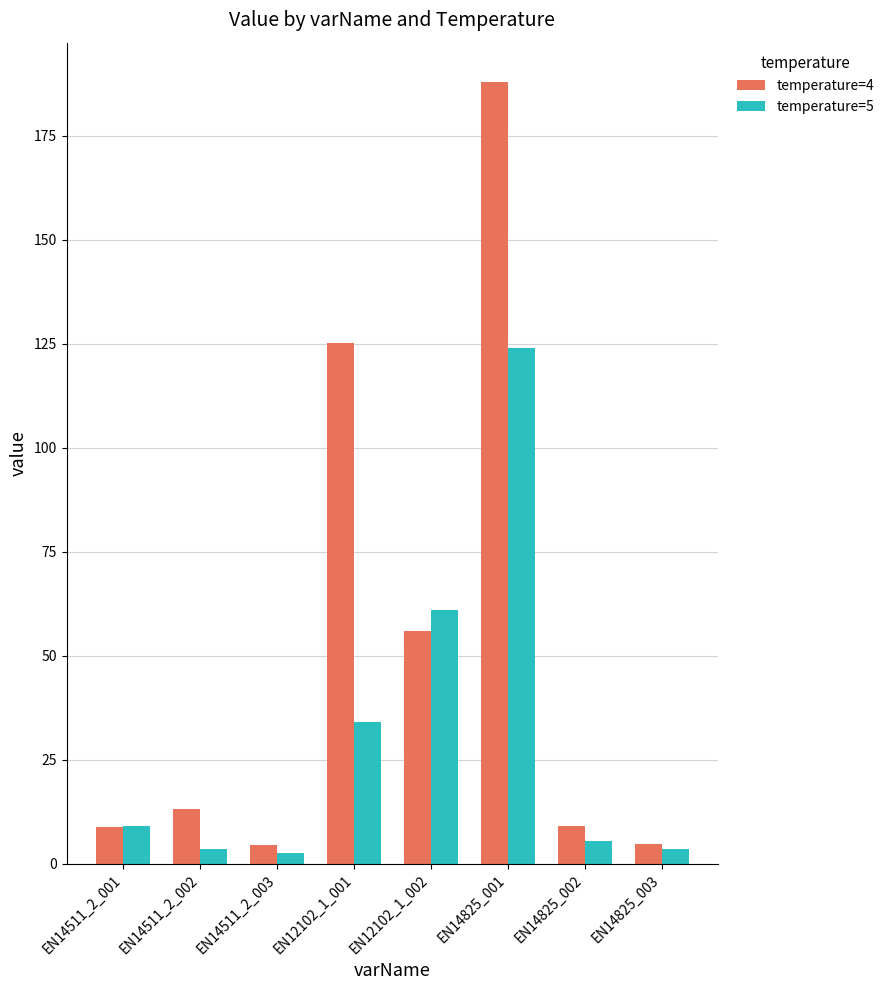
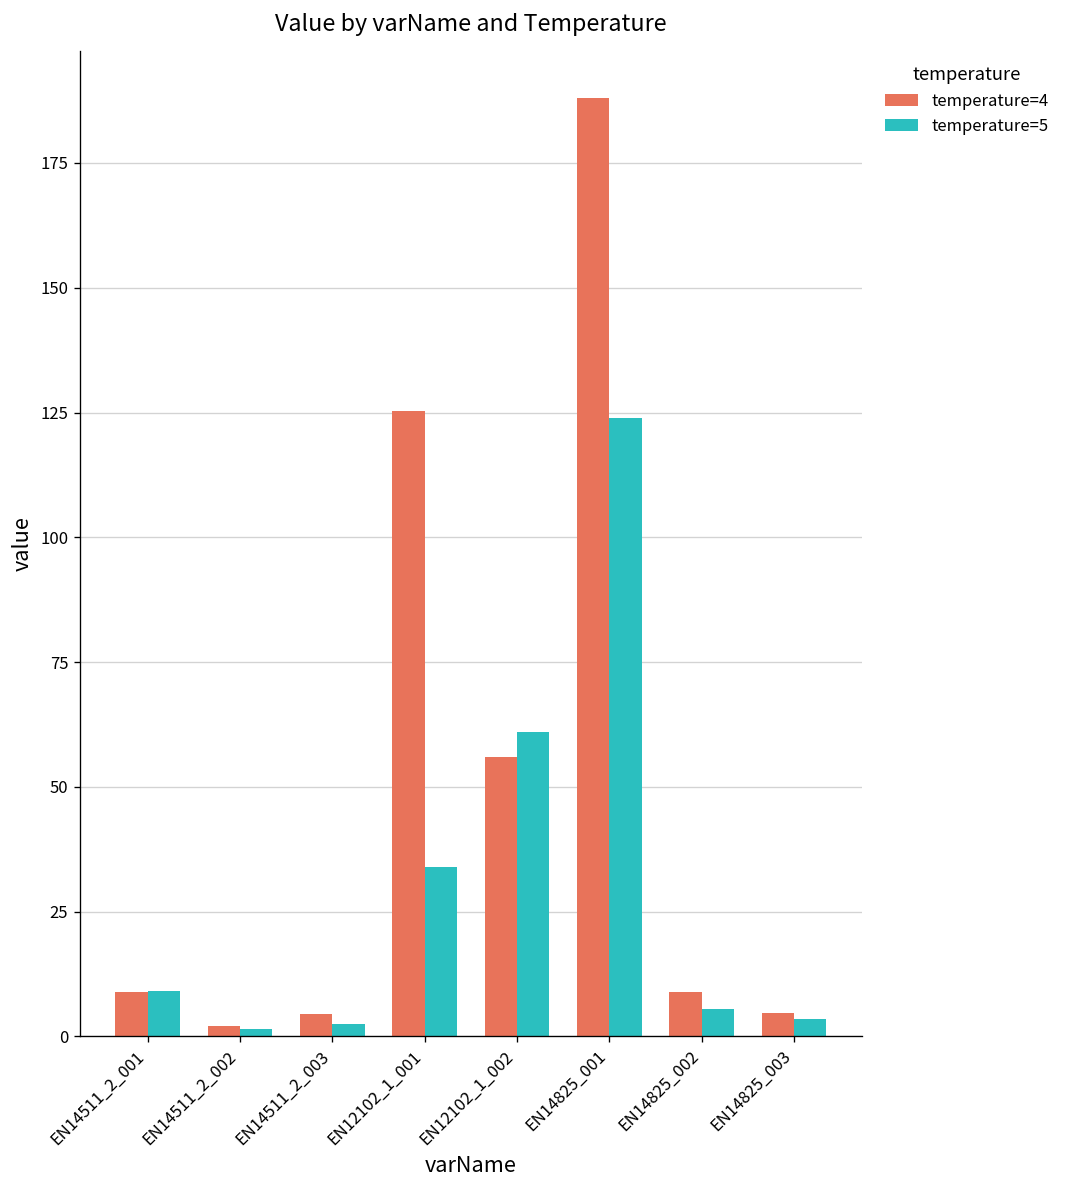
  {
    "temperature=4": {
      "EN14511_2_001": 9,
-     "EN14511_2_002": 13,
+     "EN14511_2_002": 2,
      "EN14511_2_003": 5,
      "EN12102_1_001": 125,
      "EN12102_1_002": 56,
      "EN14825_001": 188,
      "EN14825_002": 9,
      "EN14825_003": 5
    },
    "temperature=5": {
      "EN14511_2_001": 9,
-     "EN14511_2_002": 4,
+     "EN14511_2_002": 2,
      "EN14511_2_003": 3,
      "EN12102_1_001": 34,
      "EN12102_1_002": 61,
      "EN14825_001": 124,
      "EN14825_002": 6,
      "EN14825_003": 4
    }
  }
